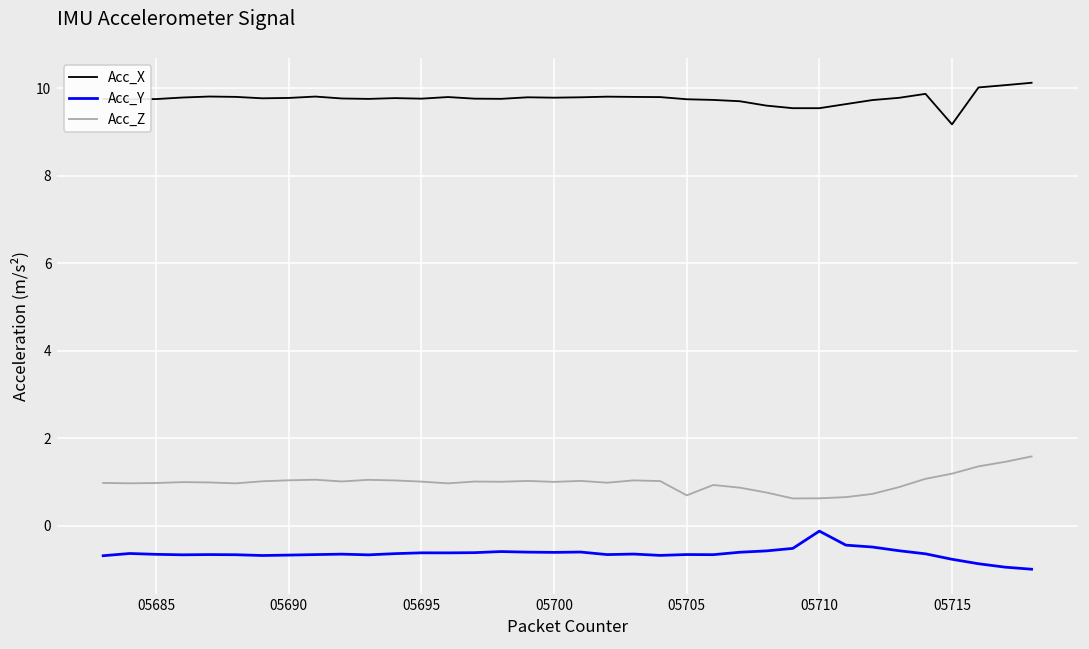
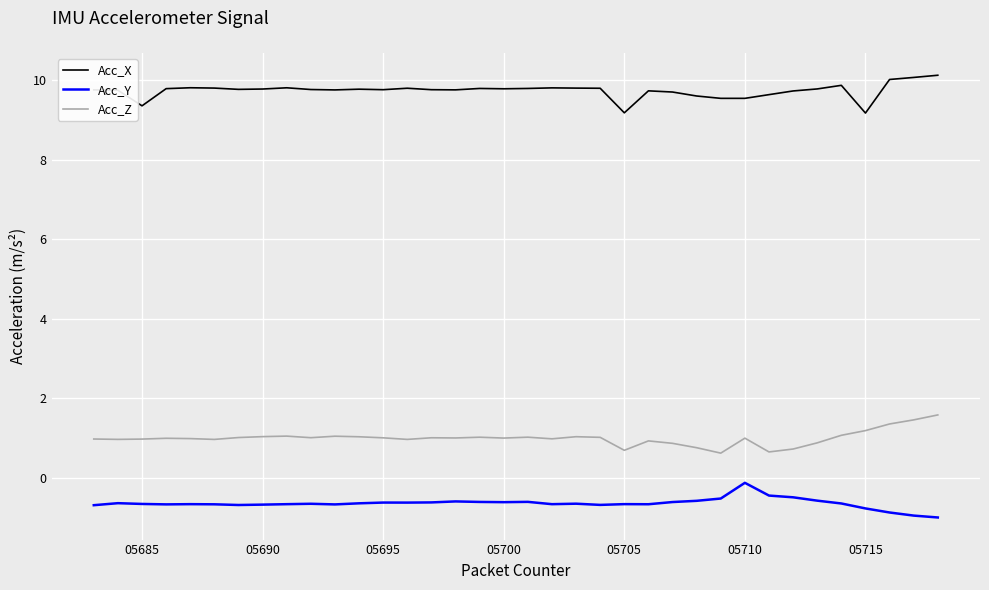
  {
    "Acc_X": {
-     "05685": 9.7,
+     "05685": 9.4,
      "05690": 9.8,
      "05695": 9.8,
      "05700": 9.8,
-     "05705": 9.7,
+     "05705": 9.2,
      "05710": 9.5,
      "05715": 9.2
    },
    "Acc_Y": {
      "05685": -0.7,
      "05690": -0.7,
      "05695": -0.6,
      "05700": -0.6,
      "05705": -0.7,
      "05710": -0.1,
      "05715": -0.8
    },
    "Acc_Z": {
      "05685": 1.0,
      "05690": 1.0,
      "05695": 1.0,
      "05700": 1.0,
      "05705": 0.7,
-     "05710": 0.6,
+     "05710": 1.0,
      "05715": 1.2
    }
  }
